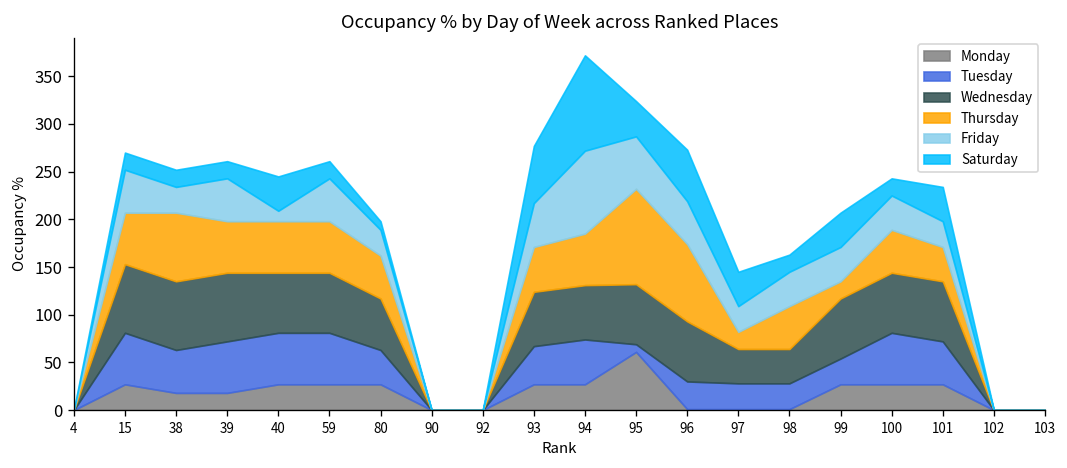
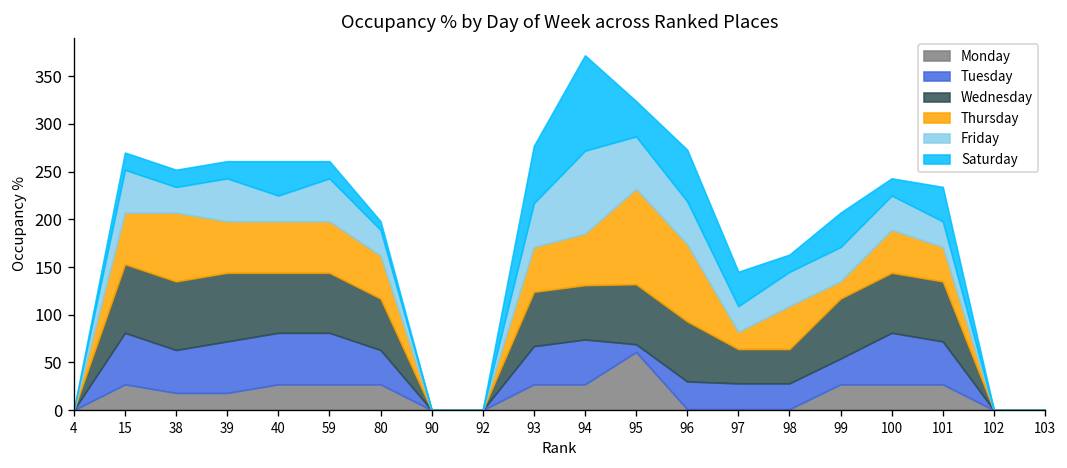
  {
    "Monday": {
      "15": 30,
      "38": 20,
      "39": 20,
      "40": 30,
      "59": 30,
      "80": 30,
      "93": 30,
      "94": 30,
      "95": 60,
      "99": 30,
      "100": 30,
      "101": 30
    },
    "Tuesday": {
      "15": 50,
      "38": 50,
      "39": 50,
      "40": 50,
      "59": 50,
      "80": 40,
      "93": 40,
      "94": 50,
      "95": 10,
      "96": 30,
      "97": 30,
      "98": 30,
      "99": 30,
      "100": 50,
      "101": 50
    },
    "Wednesday": {
      "15": 70,
      "38": 70,
      "39": 70,
      "40": 60,
      "59": 60,
      "80": 50,
      "93": 60,
      "94": 60,
      "95": 60,
      "96": 60,
      "97": 40,
      "98": 40,
      "99": 60,
      "100": 60,
      "101": 60
    },
    "Thursday": {
      "15": 50,
      "38": 70,
      "39": 50,
      "40": 50,
      "59": 50,
      "80": 50,
      "93": 50,
      "94": 50,
      "95": 100,
      "96": 80,
      "97": 20,
      "98": 50,
      "99": 20,
      "100": 50,
      "101": 40
    },
    "Friday": {
      "15": 50,
      "38": 30,
      "39": 50,
-     "40": 10,
+     "40": 30,
      "59": 50,
      "80": 30,
      "93": 50,
      "94": 90,
      "95": 60,
      "96": 50,
      "97": 30,
      "98": 40,
      "99": 40,
      "100": 40,
      "101": 30
    },
    "Saturday": {
      "15": 20,
      "38": 20,
      "39": 20,
      "40": 40,
      "59": 20,
      "80": 10,
      "93": 60,
      "94": 100,
      "95": 40,
      "96": 50,
      "97": 40,
      "98": 20,
      "99": 40,
      "100": 20,
      "101": 40
    }
  }
